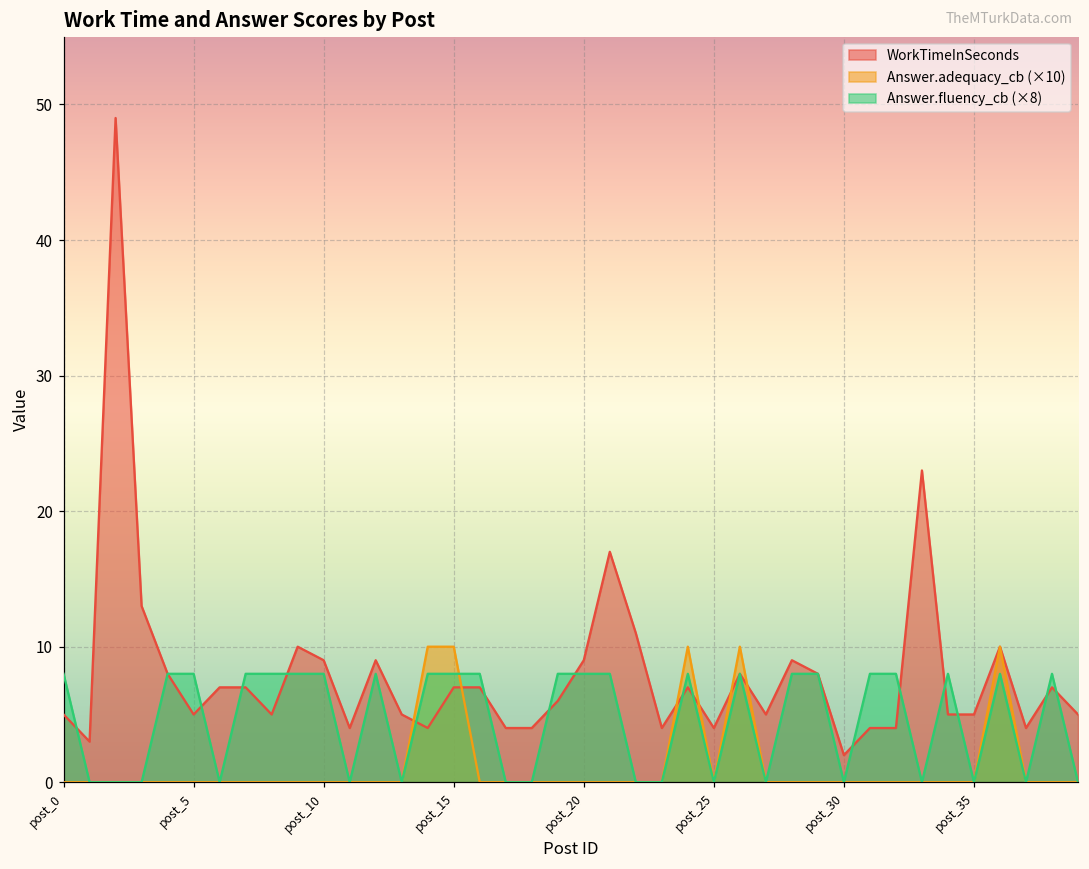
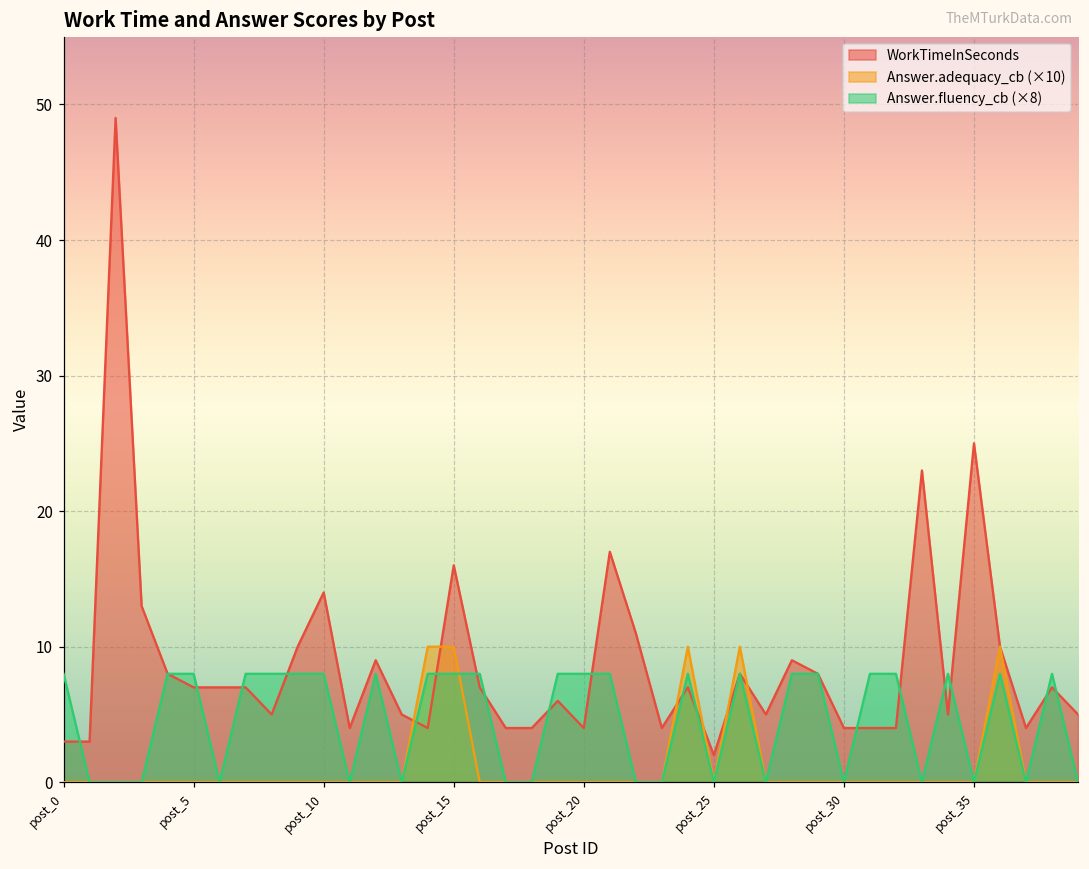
  {
    "WorkTimeInSeconds": {
-     "post_0": 5,
-     "post_5": 5,
-     "post_10": 9,
-     "post_15": 7,
-     "post_20": 9,
-     "post_25": 4,
-     "post_30": 2,
-     "post_35": 5
+     "post_0": 3,
+     "post_5": 7,
+     "post_10": 14,
+     "post_15": 16,
+     "post_20": 4,
+     "post_25": 2,
+     "post_30": 4,
+     "post_35": 25
    },
    "Answer.adequacy_cb (×10)": {
      "post_0": 0,
      "post_5": 0,
      "post_10": 0,
      "post_15": 10,
      "post_20": 0
    },
    "Answer.fluency_cb (×8)": {
      "post_0": 8,
      "post_5": 8,
      "post_10": 8,
      "post_15": 8,
      "post_20": 8
    }
  }
